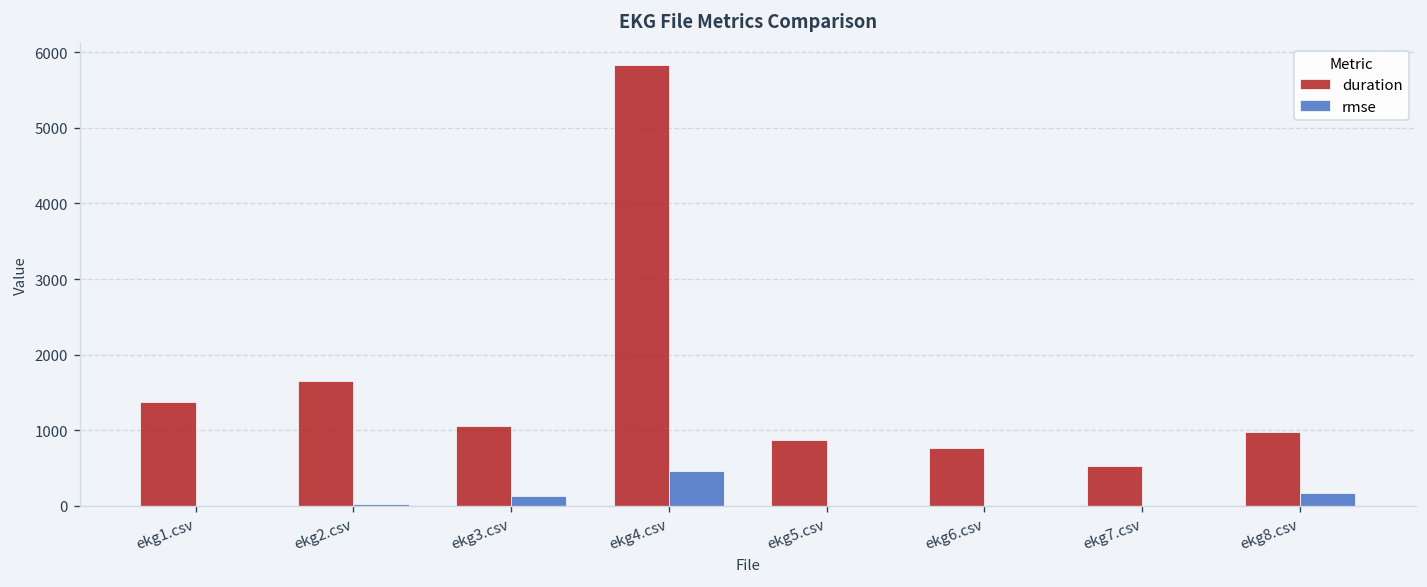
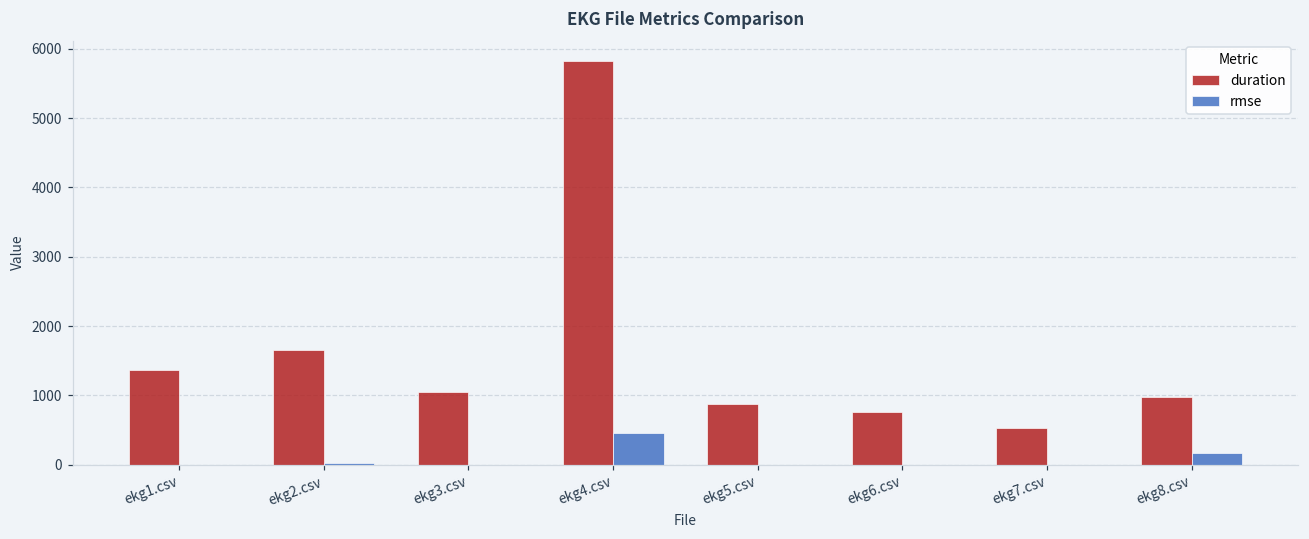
  {
    "duration": {
      "ekg1.csv": 1400,
      "ekg2.csv": 1700,
      "ekg3.csv": 1100,
      "ekg4.csv": 5800,
      "ekg5.csv": 900,
      "ekg6.csv": 800,
      "ekg7.csv": 500,
      "ekg8.csv": 1000
    },
    "rmse": {
-     "ekg3.csv": 100,
+     "ekg3.csv": 0,
      "ekg4.csv": 500,
      "ekg8.csv": 200
    }
  }
